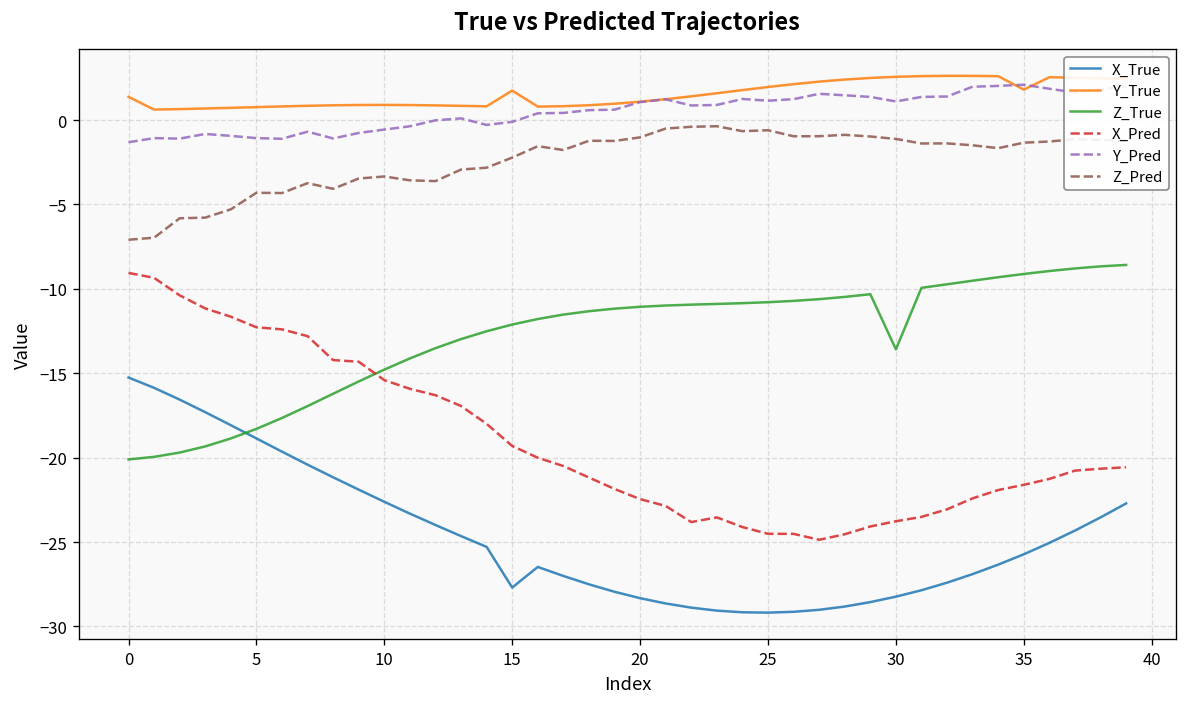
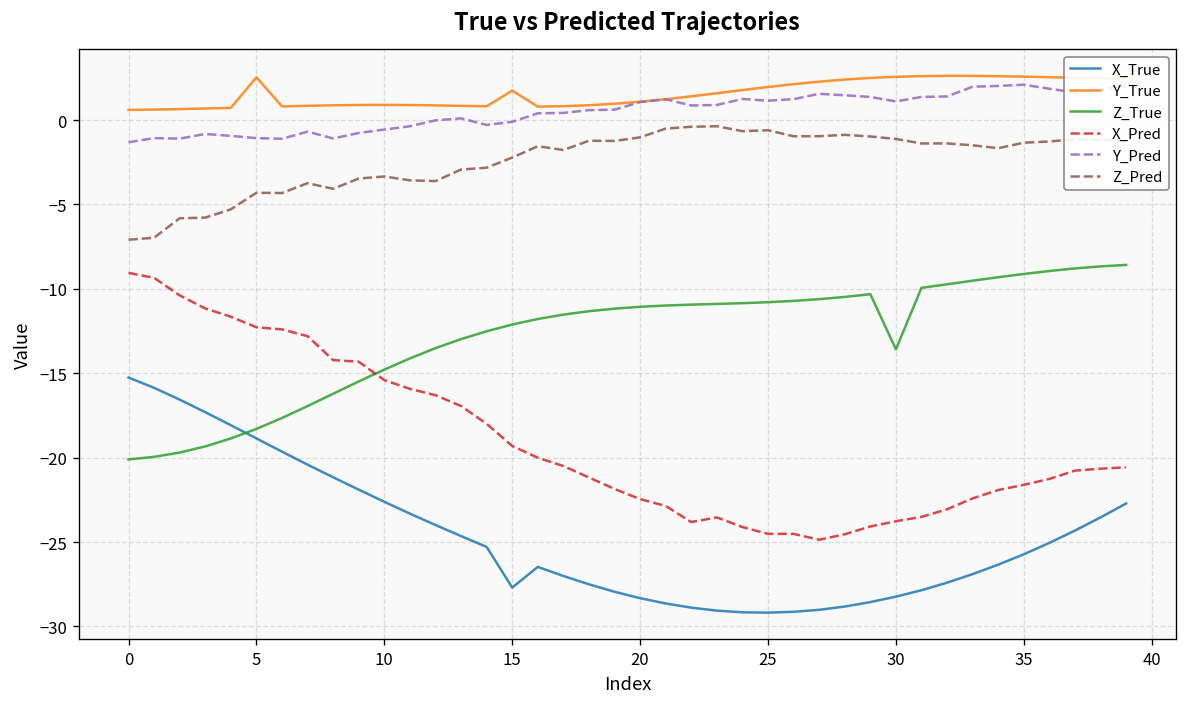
  {
    "X_True": {
      "0": -15.3,
      "5": -18.9,
      "10": -22.6,
      "15": -27.7,
      "20": -28.3,
      "25": -29.2,
      "30": -28.2,
      "35": -25.7
    },
    "Y_True": {
-     "0": 1.4,
-     "5": 0.8,
+     "0": 0.6,
+     "5": 2.5,
      "10": 0.9,
      "15": 1.7,
      "25": 2.0,
      "30": 2.6,
-     "35": 1.8
+     "35": 2.6
    },
    "Z_True": {
      "0": -20.1,
      "5": -18.3,
      "10": -14.8,
      "15": -12.1,
      "20": -11.1,
      "25": -10.8,
      "30": -13.6,
      "35": -9.1
    },
    "X_Pred": {
      "0": -9.1,
      "5": -12.3,
      "10": -15.4,
      "15": -19.3,
      "20": -22.5,
      "25": -24.5,
      "30": -23.8,
      "35": -21.6
    },
    "Y_Pred": {
      "0": -1.3,
      "5": -1.1,
      "10": -0.6,
      "15": -0.1,
      "25": 1.1,
      "30": 1.1,
      "35": 2.1
    },
    "Z_Pred": {
      "0": -7.1,
      "5": -4.3,
      "10": -3.3,
      "15": -2.2,
      "20": -1.0,
      "25": -0.6,
      "30": -1.1,
      "35": -1.3
    }
  }
